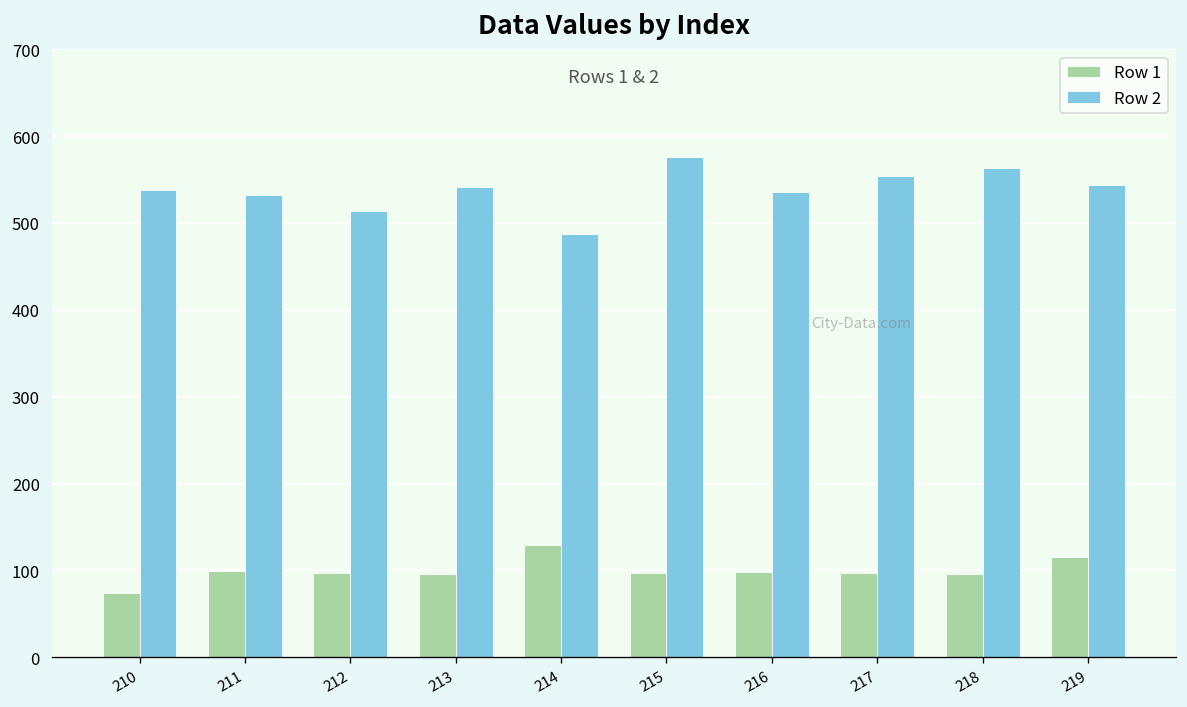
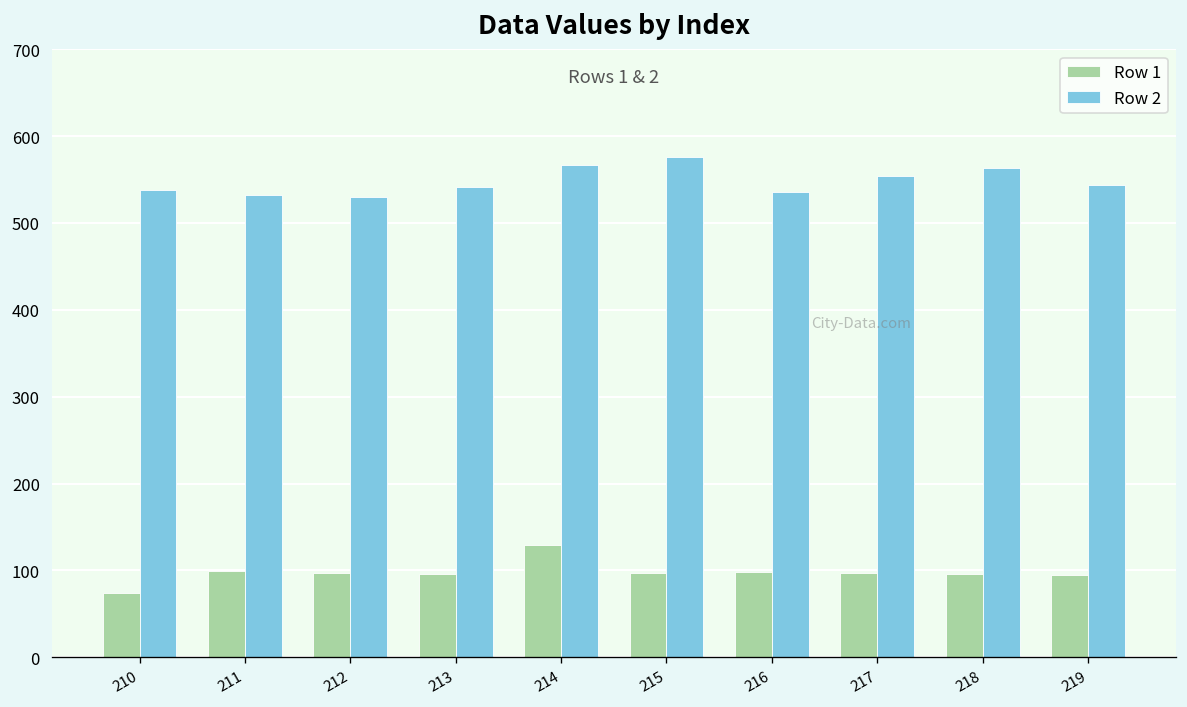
  {
    "Row 1": {
      "210": 70,
      "211": 100,
      "212": 100,
      "213": 100,
      "214": 130,
      "215": 100,
      "216": 100,
      "217": 100,
      "218": 100,
-     "219": 120
+     "219": 100
    },
    "Row 2": {
      "210": 540,
      "211": 530,
-     "212": 510,
+     "212": 530,
      "213": 540,
-     "214": 490,
+     "214": 570,
      "215": 580,
      "216": 540,
      "217": 550,
      "218": 560,
      "219": 540
    }
  }
